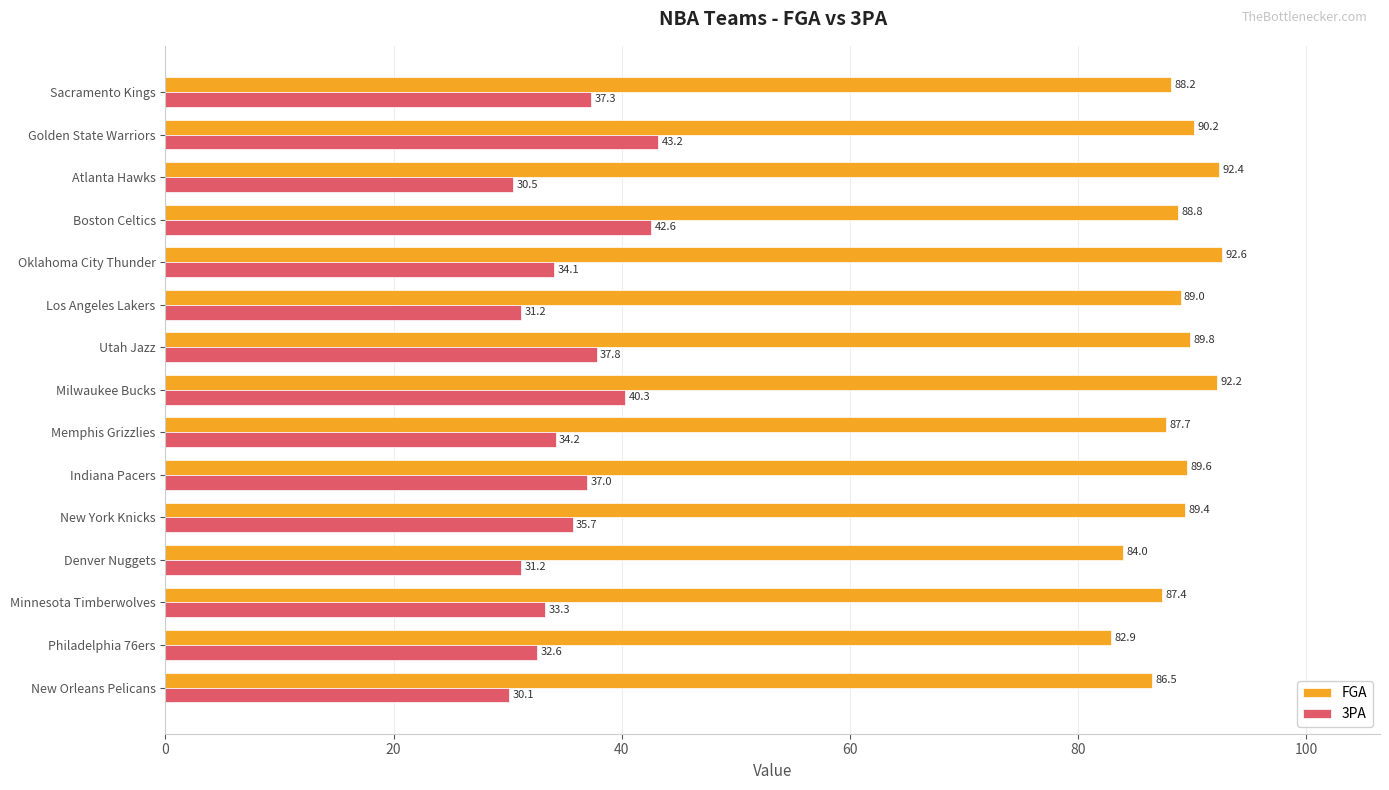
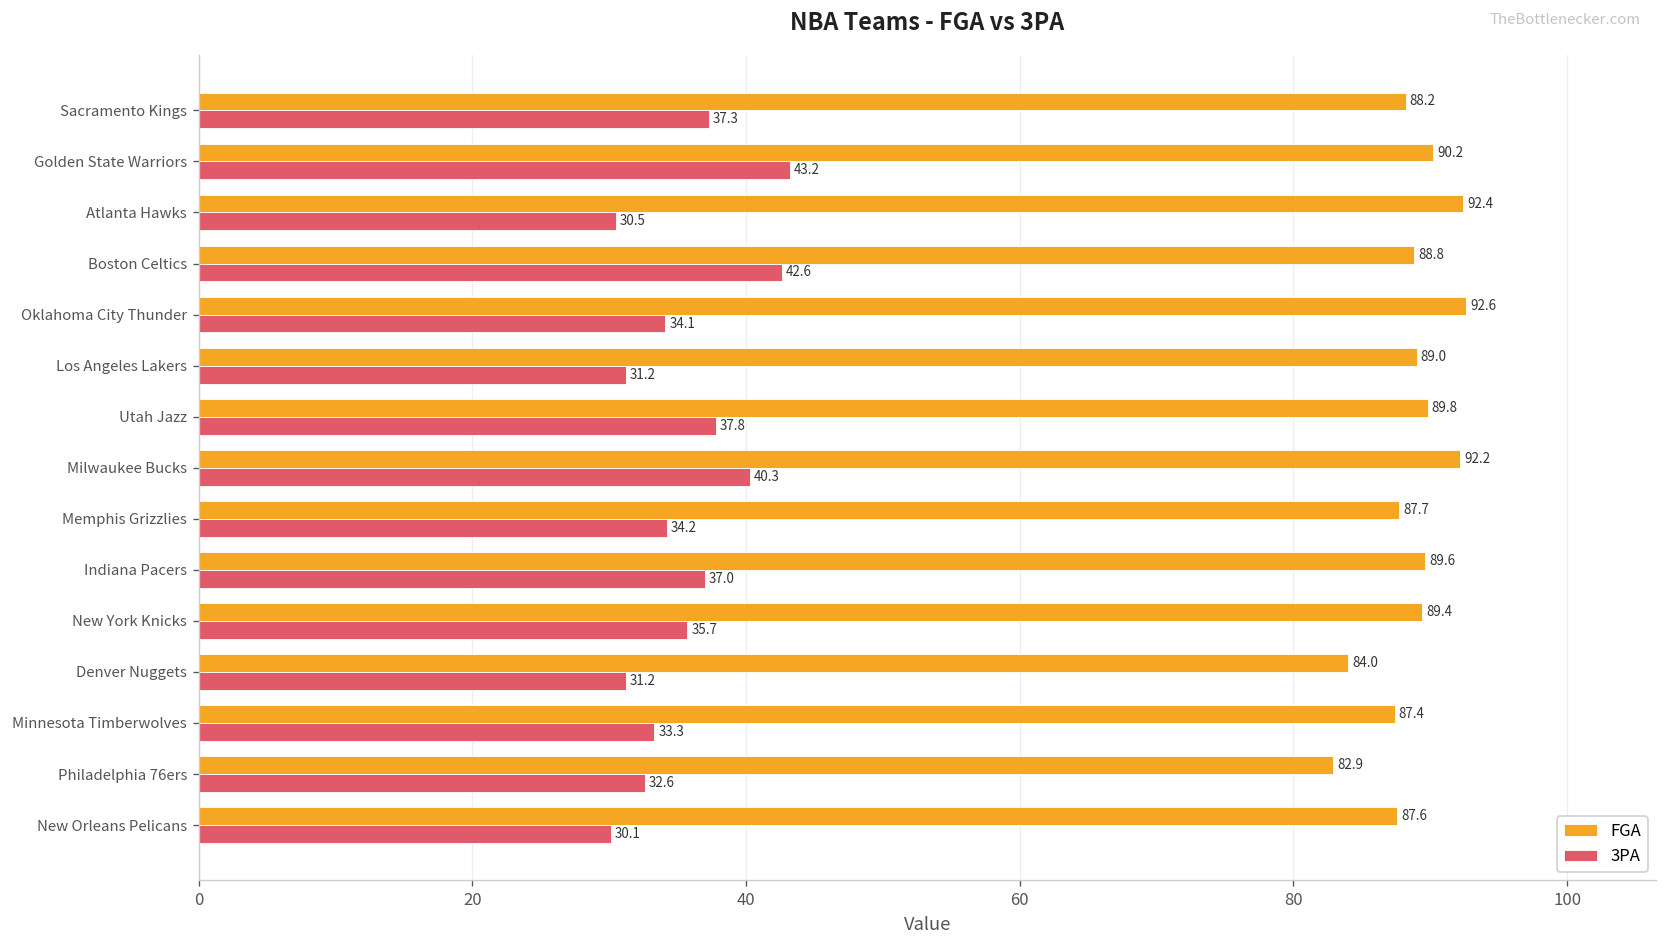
  {
    "FGA": {
      "Sacramento Kings": 88.2,
      "Golden State Warriors": 90.2,
      "Atlanta Hawks": 92.4,
      "Boston Celtics": 88.8,
      "Oklahoma City Thunder": 92.6,
      "Los Angeles Lakers": 89.0,
      "Utah Jazz": 89.8,
      "Milwaukee Bucks": 92.2,
      "Memphis Grizzlies": 87.7,
      "Indiana Pacers": 89.6,
      "New York Knicks": 89.4,
      "Denver Nuggets": 84.0,
      "Minnesota Timberwolves": 87.4,
      "Philadelphia 76ers": 82.9,
-     "New Orleans Pelicans": 86.5
+     "New Orleans Pelicans": 87.6
    },
    "3PA": {
      "Sacramento Kings": 37.3,
      "Golden State Warriors": 43.2,
      "Atlanta Hawks": 30.5,
      "Boston Celtics": 42.6,
      "Oklahoma City Thunder": 34.1,
      "Los Angeles Lakers": 31.2,
      "Utah Jazz": 37.8,
      "Milwaukee Bucks": 40.3,
      "Memphis Grizzlies": 34.2,
      "Indiana Pacers": 37.0,
      "New York Knicks": 35.7,
      "Denver Nuggets": 31.2,
      "Minnesota Timberwolves": 33.3,
      "Philadelphia 76ers": 32.6,
      "New Orleans Pelicans": 30.1
    }
  }
